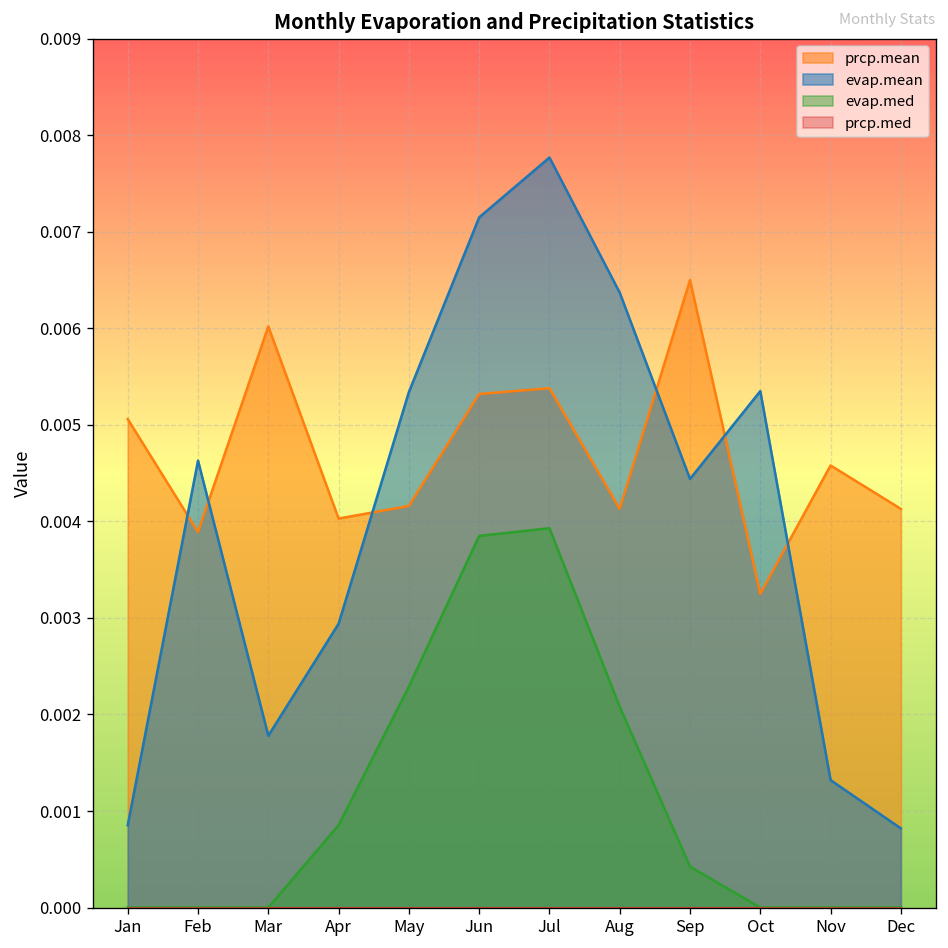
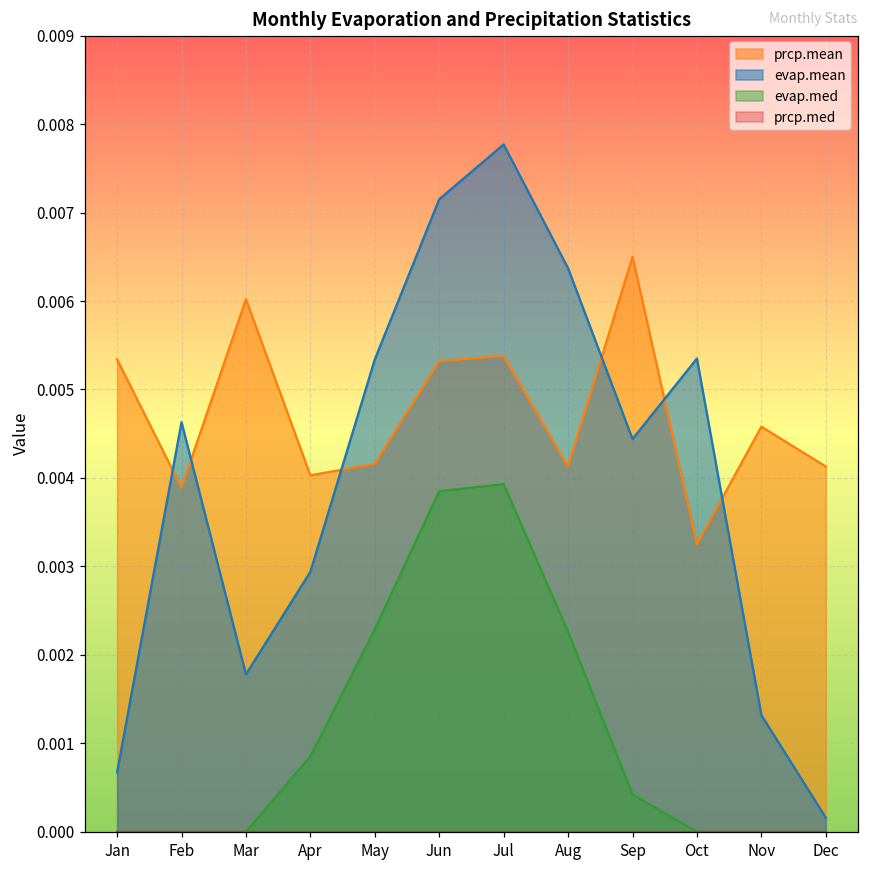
  {
    "prcp.mean": {
-     "Jan": 0.0051,
+     "Jan": 0.0053,
      "Feb": 0.0039,
      "Mar": 0.0060,
      "Apr": 0.0040,
      "May": 0.0042,
      "Jun": 0.0053,
      "Jul": 0.0054,
      "Aug": 0.0041,
      "Sep": 0.0065,
      "Oct": 0.0033,
      "Nov": 0.0046,
      "Dec": 0.0041
    },
    "evap.mean": {
-     "Jan": 0.0009,
+     "Jan": 0.0007,
      "Feb": 0.0046,
      "Mar": 0.0018,
      "Apr": 0.0029,
      "May": 0.0053,
      "Jun": 0.0072,
      "Jul": 0.0078,
      "Aug": 0.0064,
      "Sep": 0.0044,
      "Oct": 0.0054,
      "Nov": 0.0013,
-     "Dec": 0.0008
+     "Dec": 0.0002
    },
    "evap.med": {
      "Apr": 0.0009,
      "May": 0.0023,
      "Jun": 0.0039,
      "Jul": 0.0039,
-     "Aug": 0.0021,
+     "Aug": 0.0023,
      "Sep": 0.0004
    },
    "prcp.med": {
      "Apr": 0.0000,
      "May": 0.0000,
      "Jun": 0.0000,
      "Jul": 0.0000,
      "Aug": 0.0000,
      "Sep": 0.0000
    }
  }
